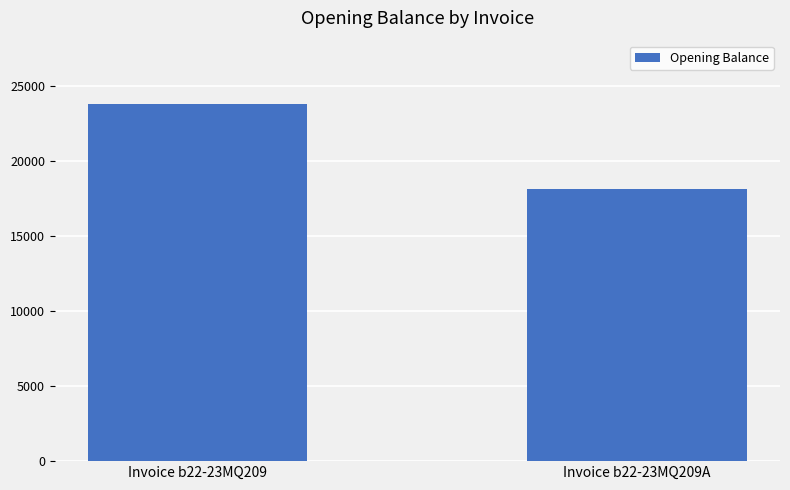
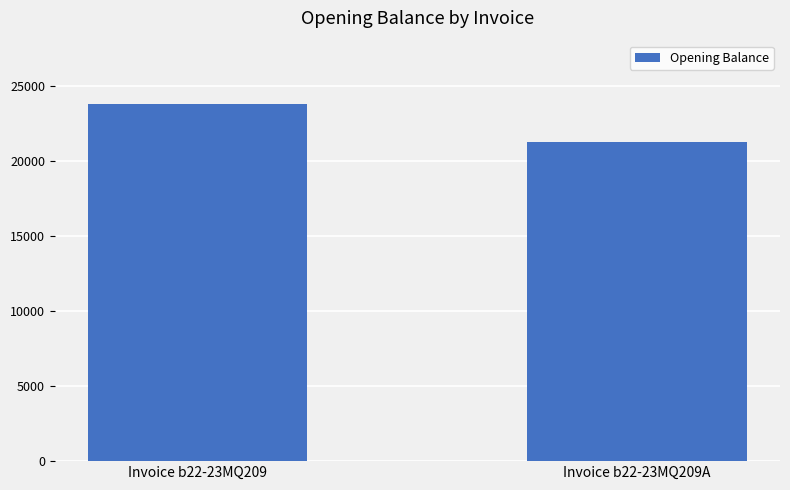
  {
    "Invoice b22-23MQ209": 23800,
-   "Invoice b22-23MQ209A": 18100
+   "Invoice b22-23MQ209A": 21300
  }
